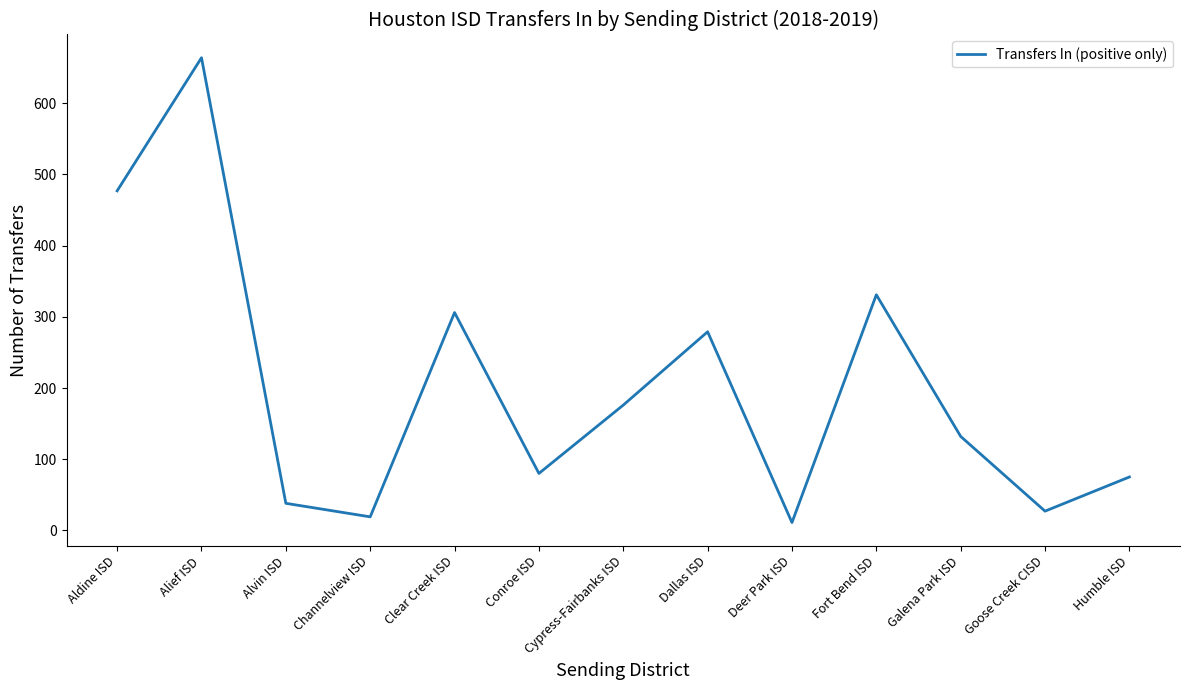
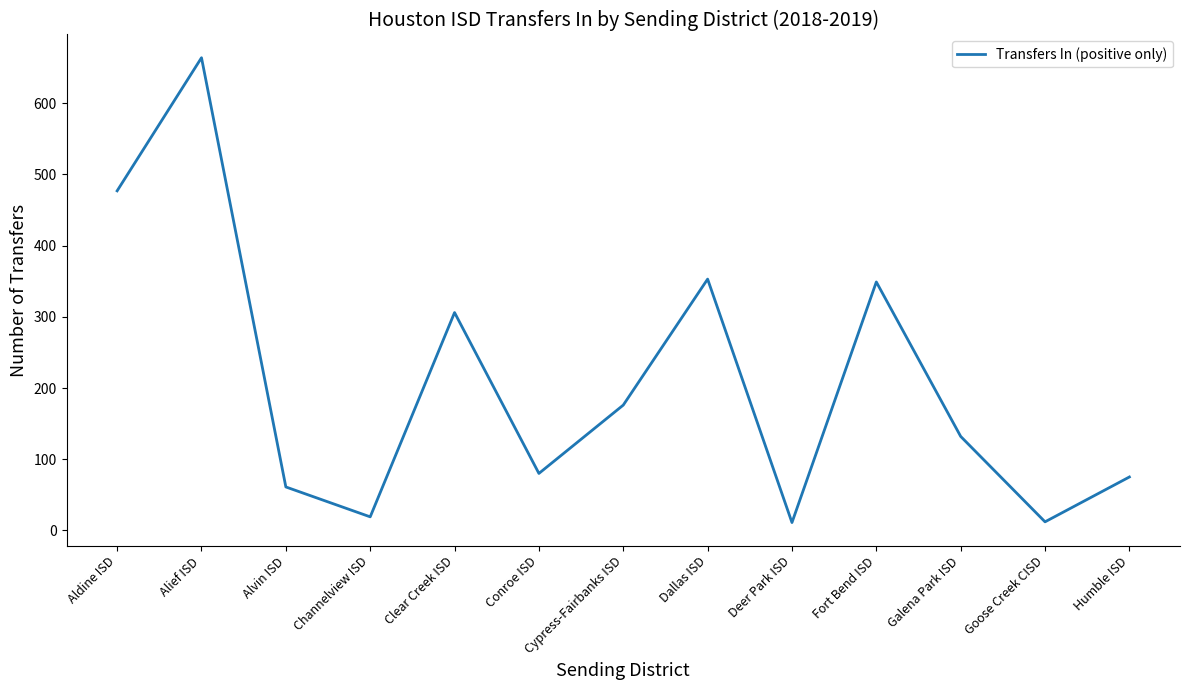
  {
    "Aldine ISD": 480,
    "Alief ISD": 660,
-   "Alvin ISD": 40,
+   "Alvin ISD": 60,
    "Channelview ISD": 20,
    "Clear Creek ISD": 310,
    "Conroe ISD": 80,
    "Cypress-Fairbanks ISD": 180,
-   "Dallas ISD": 280,
+   "Dallas ISD": 350,
    "Deer Park ISD": 10,
-   "Fort Bend ISD": 330,
+   "Fort Bend ISD": 350,
    "Galena Park ISD": 130,
-   "Goose Creek CISD": 30,
+   "Goose Creek CISD": 10,
    "Humble ISD": 80
  }
